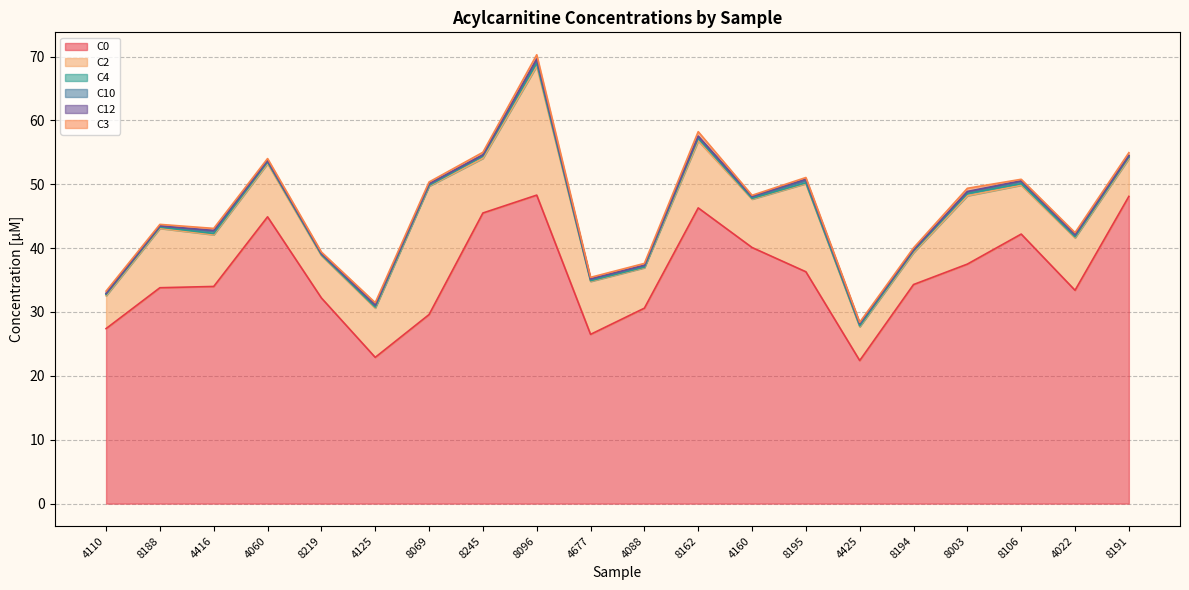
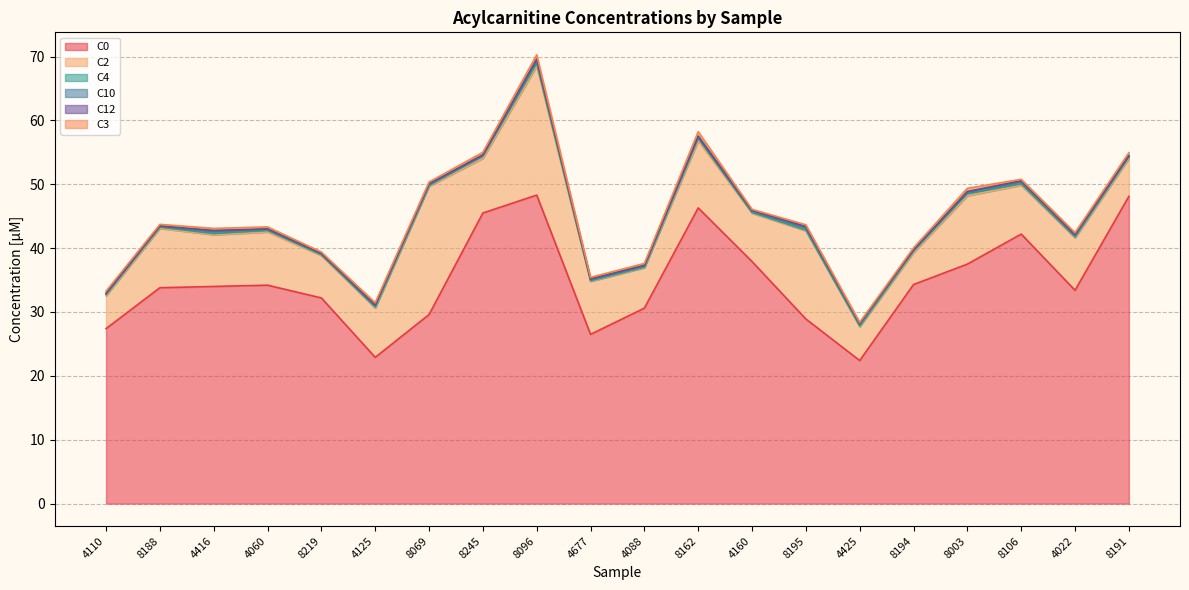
  {
    "C0": {
      "4110": 27,
      "8188": 34,
      "4416": 34,
-     "4060": 45,
+     "4060": 34,
      "8219": 32,
      "4125": 23,
      "8069": 30,
      "8245": 46,
      "8096": 48,
      "4677": 27,
      "4088": 31,
      "8162": 46,
-     "4160": 40,
-     "8195": 36,
+     "4160": 38,
+     "8195": 29,
      "4425": 22,
      "8194": 34,
      "8003": 38,
      "8106": 42,
      "4022": 33,
      "8191": 48
    }
  }
